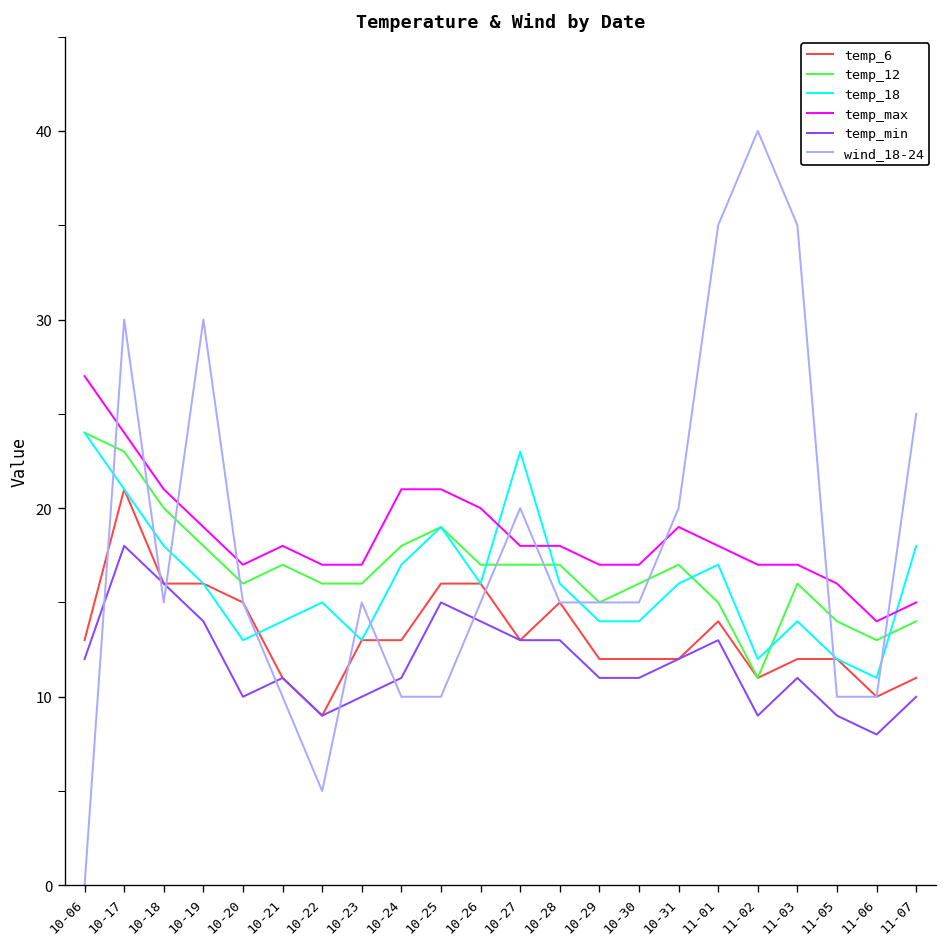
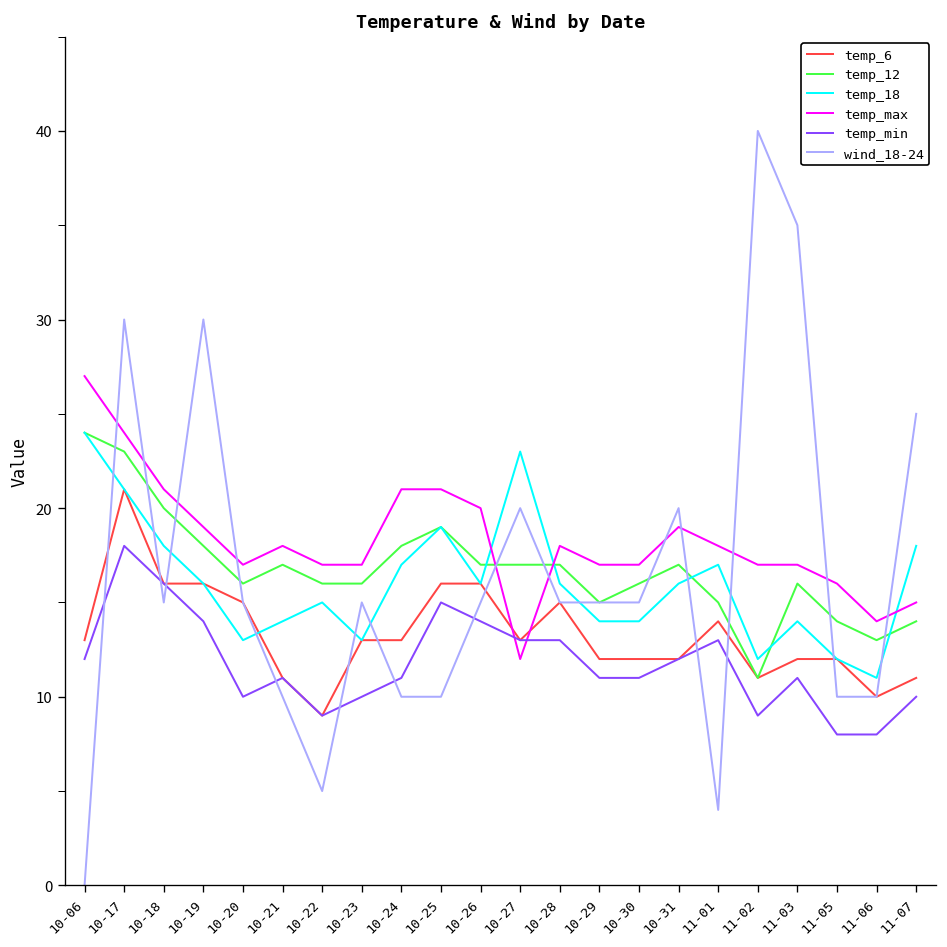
  {
    "temp_6": {
      "10-06": 13,
      "10-24": 13,
      "10-25": 16,
      "10-29": 12,
      "10-30": 12,
      "11-01": 14,
      "11-03": 12,
      "11-07": 11
    },
    "temp_12": {
      "10-17": 23,
      "10-18": 20,
      "10-19": 18,
      "10-20": 16,
      "10-21": 17,
      "10-22": 16,
      "10-23": 16,
      "10-24": 18,
      "10-26": 17,
      "10-27": 17,
      "10-28": 17,
      "10-30": 16,
      "10-31": 17,
      "11-01": 15,
      "11-03": 16,
      "11-05": 14,
      "11-06": 13,
      "11-07": 14
    },
    "temp_18": {
      "10-18": 18,
      "10-20": 13,
      "10-21": 14,
      "10-22": 15,
      "10-24": 17,
      "10-27": 23,
      "10-28": 16,
      "10-29": 14,
      "10-30": 14,
      "10-31": 16,
      "11-01": 17,
      "11-02": 12,
      "11-03": 14,
      "11-06": 11,
      "11-07": 18
    },
    "temp_max": {
      "10-06": 27,
      "10-17": 24,
      "10-18": 21,
      "10-19": 19,
      "10-20": 17,
      "10-21": 18,
      "10-22": 17,
      "10-23": 17,
      "10-24": 21,
      "10-25": 21,
      "10-26": 20,
-     "10-27": 18,
+     "10-27": 12,
      "10-28": 18,
      "10-29": 17,
      "10-30": 17,
      "10-31": 19,
      "11-01": 18,
      "11-02": 17,
      "11-03": 17,
      "11-05": 16,
      "11-06": 14,
      "11-07": 15
    },
    "temp_min": {
      "10-06": 12,
      "10-17": 18,
      "10-19": 14,
      "10-20": 10,
      "10-23": 10,
      "10-24": 11,
      "10-25": 15,
      "10-26": 14,
      "10-28": 13,
      "10-29": 11,
      "10-30": 11,
      "11-01": 13,
      "11-02": 9,
      "11-03": 11,
-     "11-05": 9,
+     "11-05": 8,
      "11-06": 8,
      "11-07": 10
    },
    "wind_18-24": {
      "10-06": 0,
      "10-17": 30,
      "10-18": 15,
      "10-19": 30,
      "10-21": 10,
      "10-22": 5,
      "10-23": 15,
      "10-24": 10,
      "10-25": 10,
      "10-26": 15,
      "10-27": 20,
      "10-30": 15,
      "10-31": 20,
-     "11-01": 35,
+     "11-01": 4,
      "11-02": 40,
      "11-03": 35,
      "11-05": 10,
      "11-07": 25
    }
  }
